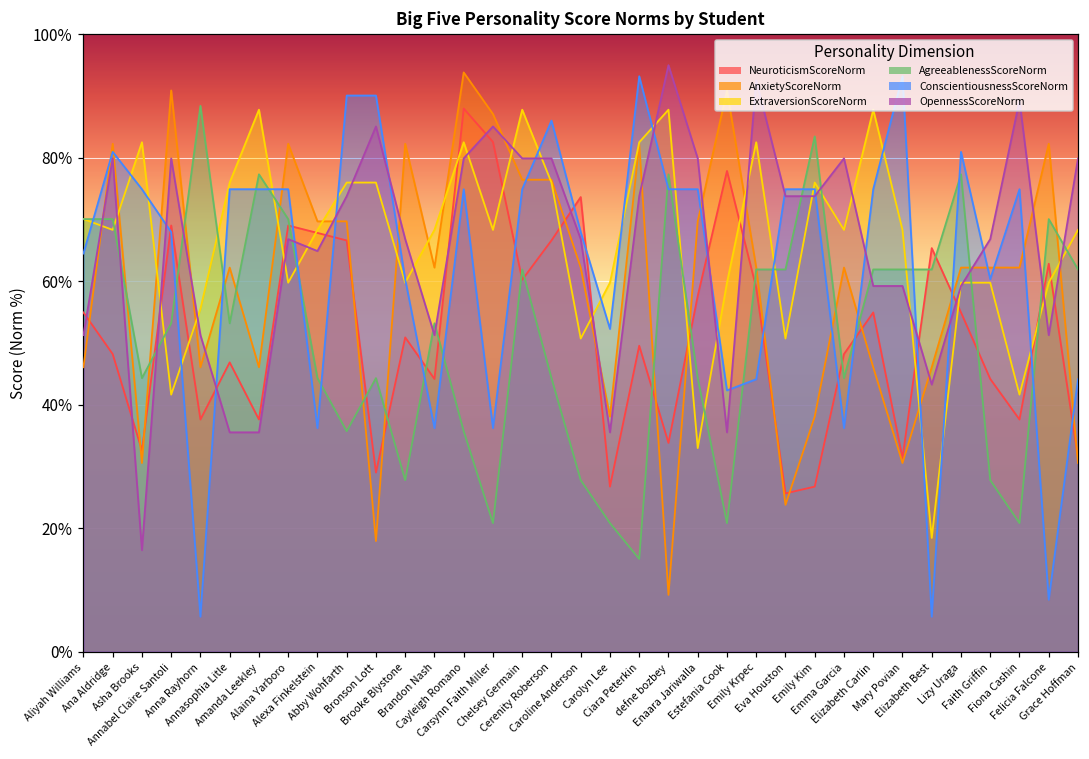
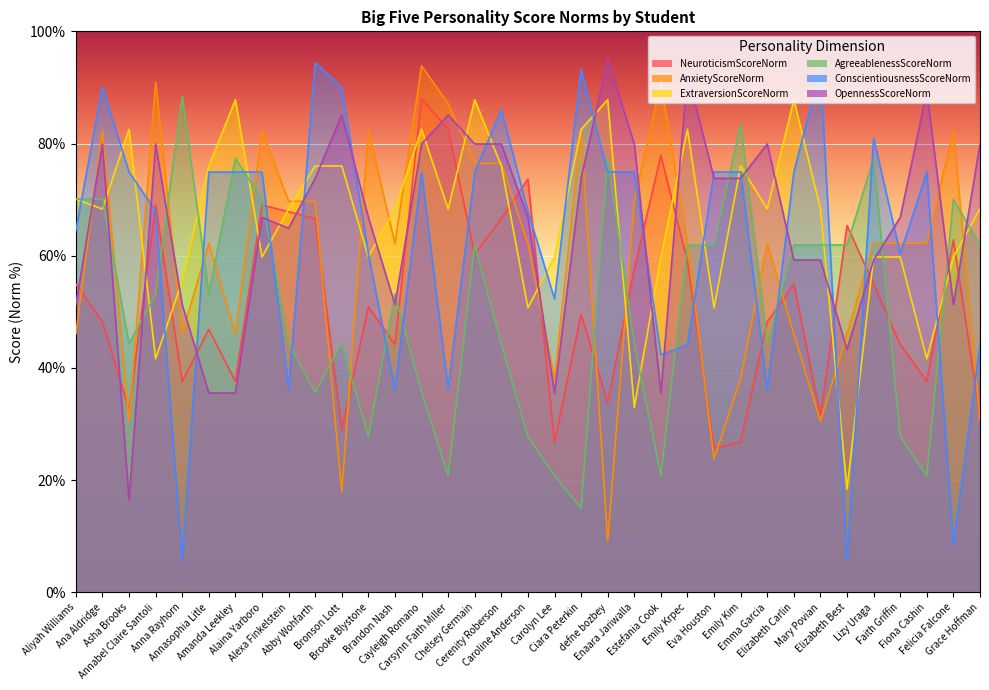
  {
    "AgreeablenessScoreNorm": {
      "Ana Aldridge": "70%",
      "Asha Brooks": "44%",
      "Annabel Claire Santoli": "53%",
      "Anna Rayhorn": "88%",
      "Annasophia Litle": "53%",
      "Amanda Leekley": "77%",
      "Alaina Yarboro": "70%",
      "Alexa Finkelstein": "44%",
      "Abby Wohfarth": "36%",
      "Bronson Lott": "44%",
      "Brooke Blystone": "28%",
      "Brandon Nash": "53%",
      "Cayleigh Romano": "36%",
      "Carsynn Faith Miller": "21%",
      "Chelsey Germain": "62%",
      "Cerenity Roberson": "44%",
      "Caroline Anderson": "28%",
      "Carolyn Lee": "21%",
      "Ciara Peterkin": "15%",
      "defne bozbey": "77%",
      "Enaara Jariwalla": "44%",
      "Estefania Cook": "21%",
      "Eva Houston": "62%",
      "Emily Kim": "83%",
      "Emma Garcia": "44%",
      "Elizabeth Carlin": "62%",
      "Mary Povian": "62%",
      "Elizabeth Best": "62%",
      "Lizy Uraga": "77%",
      "Faith Griffin": "28%",
      "Fiona Cashin": "21%",
      "Felicia Falcone": "70%",
      "Grace Hoffman": "62%"
    },
    "ConscientiousnessScoreNorm": {
      "Aliyah Williams": "65%",
-     "Ana Aldridge": "81%",
+     "Ana Aldridge": "90%",
      "Asha Brooks": "75%",
      "Annabel Claire Santoli": "68%",
      "Anna Rayhorn": "6%",
      "Annasophia Litle": "75%",
      "Amanda Leekley": "75%",
      "Alaina Yarboro": "75%",
      "Alexa Finkelstein": "36%",
-     "Abby Wohfarth": "90%",
+     "Abby Wohfarth": "94%",
      "Bronson Lott": "90%",
      "Brooke Blystone": "60%",
      "Brandon Nash": "36%",
      "Cayleigh Romano": "75%",
      "Carsynn Faith Miller": "36%",
      "Chelsey Germain": "75%",
      "Cerenity Roberson": "86%",
      "Caroline Anderson": "68%",
      "Carolyn Lee": "52%",
      "Ciara Peterkin": "93%",
      "defne bozbey": "75%",
      "Enaara Jariwalla": "75%",
      "Estefania Cook": "42%",
      "Emily Krpec": "44%",
      "Eva Houston": "75%",
      "Emily Kim": "75%",
      "Emma Garcia": "36%",
      "Elizabeth Carlin": "75%",
      "Elizabeth Best": "6%",
      "Lizy Uraga": "81%",
      "Faith Griffin": "60%",
      "Fiona Cashin": "75%",
      "Felicia Falcone": "8%",
      "Grace Hoffman": "44%"
    },
    "OpennessScoreNorm": {
      "Aliyah Williams": "51%",
      "Ana Aldridge": "80%",
      "Asha Brooks": "16%",
      "Annabel Claire Santoli": "80%",
      "Anna Rayhorn": "51%",
      "Annasophia Litle": "36%",
      "Amanda Leekley": "36%",
      "Alaina Yarboro": "67%",
      "Alexa Finkelstein": "65%",
      "Abby Wohfarth": "74%",
      "Bronson Lott": "85%",
      "Brooke Blystone": "67%",
      "Brandon Nash": "51%",
      "Cayleigh Romano": "80%",
      "Carsynn Faith Miller": "85%",
      "Chelsey Germain": "80%",
      "Cerenity Roberson": "80%",
      "Caroline Anderson": "67%",
      "Carolyn Lee": "36%",
      "Ciara Peterkin": "74%",
      "defne bozbey": "95%",
      "Enaara Jariwalla": "80%",
      "Estefania Cook": "36%",
      "Eva Houston": "74%",
      "Emily Kim": "74%",
      "Emma Garcia": "80%",
      "Elizabeth Carlin": "59%",
      "Mary Povian": "59%",
      "Elizabeth Best": "43%",
      "Lizy Uraga": "59%",
      "Faith Griffin": "67%",
      "Felicia Falcone": "51%",
      "Grace Hoffman": "80%"
    }
  }
